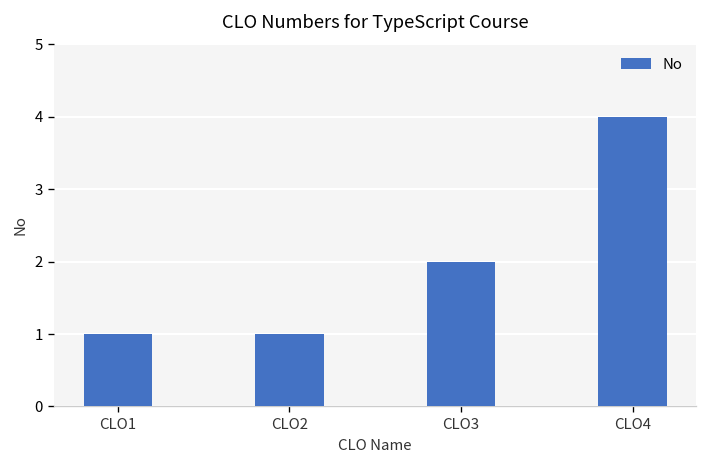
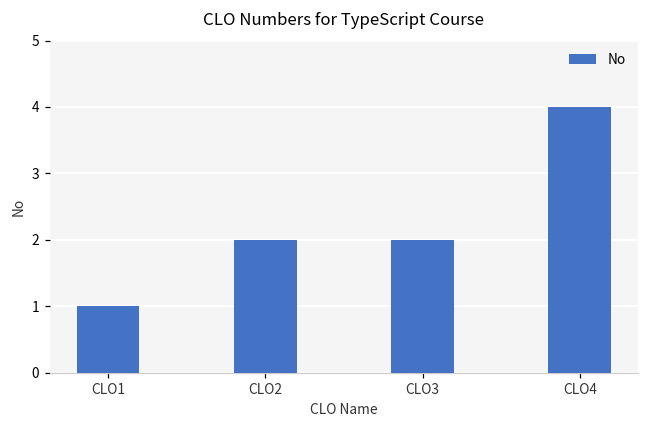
  {
    "CLO1": 1,
-   "CLO2": 1,
+   "CLO2": 2,
    "CLO3": 2,
    "CLO4": 4
  }
